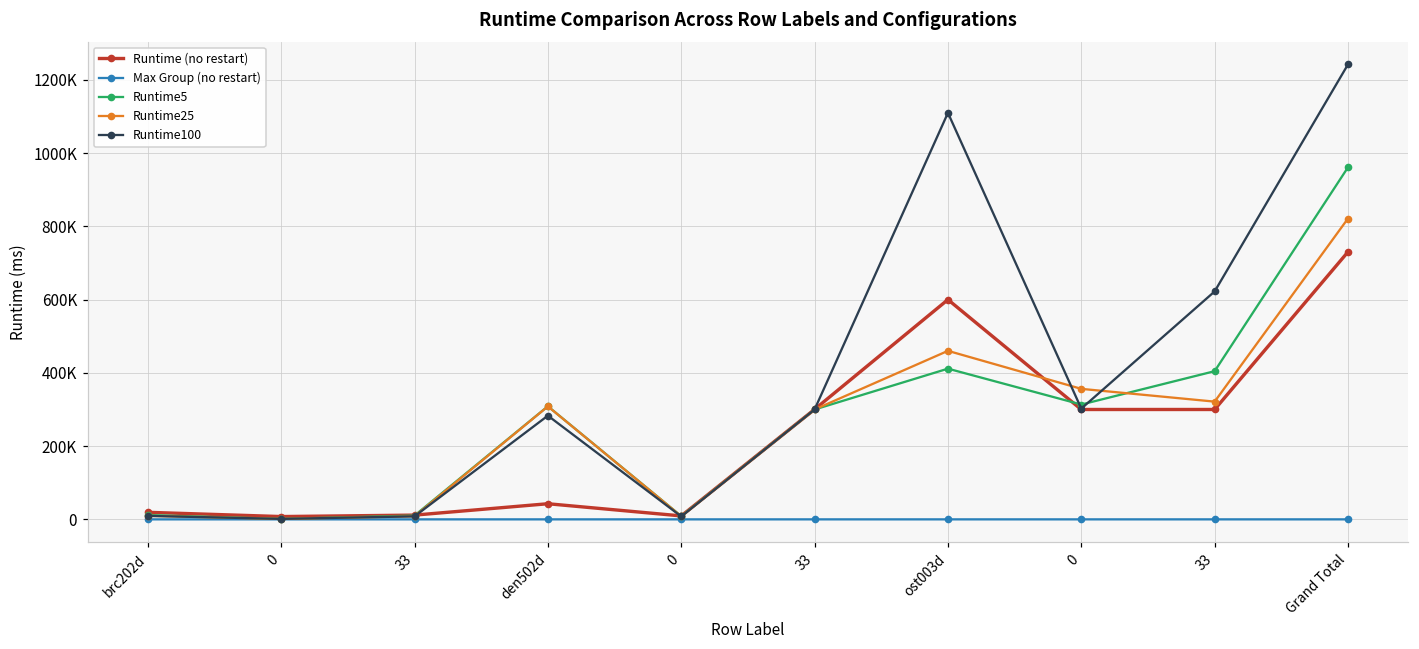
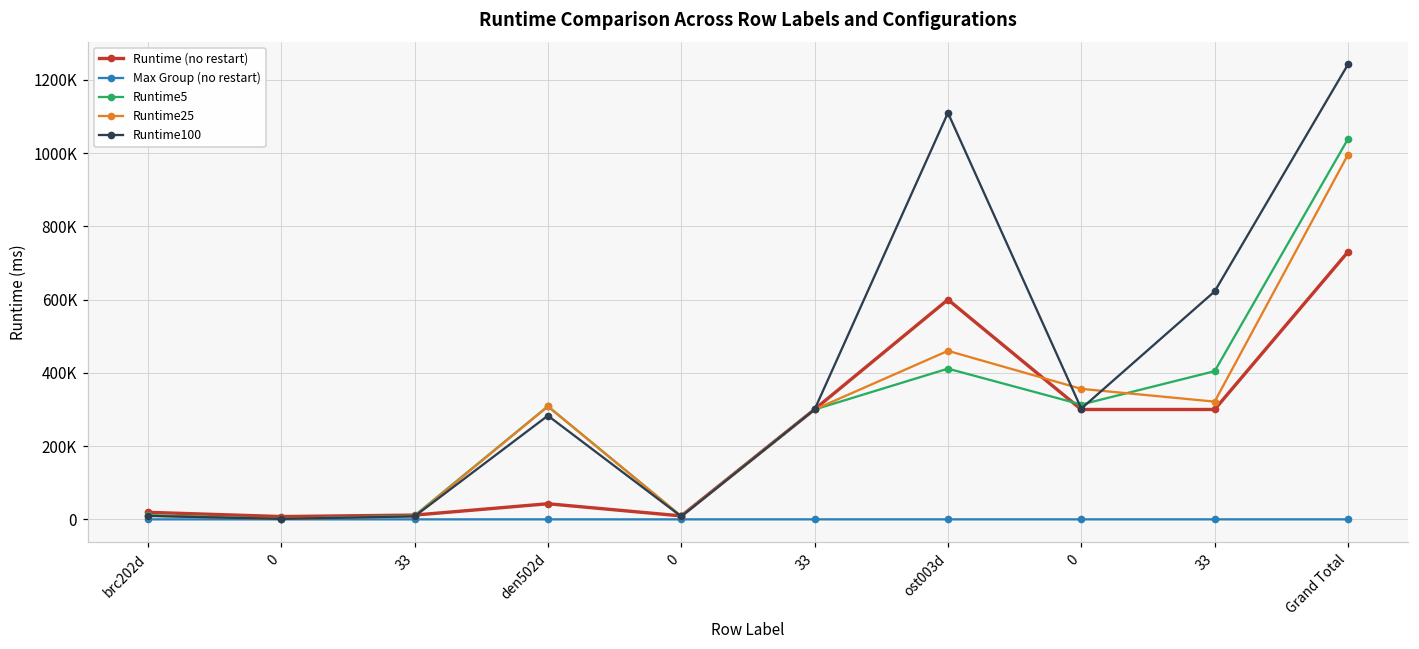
  {
    "Runtime (no restart)": {
      "den502d": 40000,
      "ost003d": 600000,
      "Grand Total": 730000
    },
    "Max Group (no restart)": {
      "brc202d": 0,
      "den502d": 0,
      "ost003d": 0,
      "Grand Total": 0
    },
    "Runtime5": {
      "ost003d": 410000,
-     "Grand Total": 960000
+     "Grand Total": 1040000
    },
    "Runtime25": {
      "ost003d": 460000,
-     "Grand Total": 820000
+     "Grand Total": 1000000
    },
    "Runtime100": {
      "den502d": 280000,
      "ost003d": 1110000,
      "Grand Total": 1240000
    }
  }
